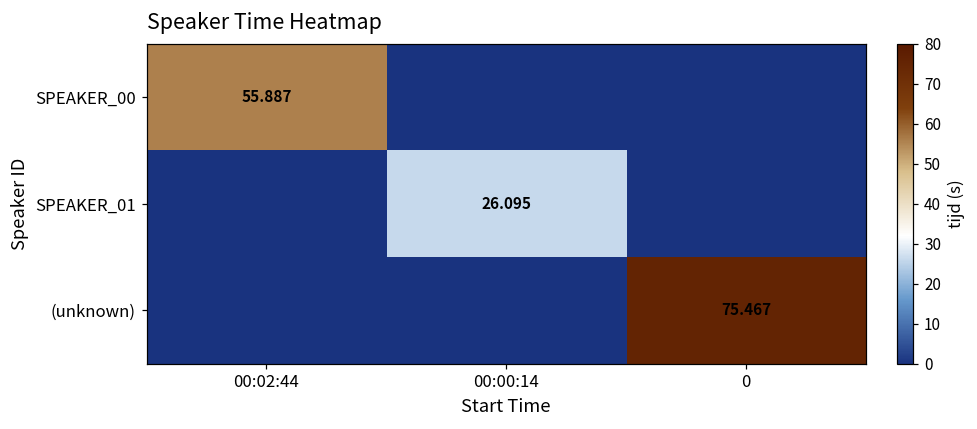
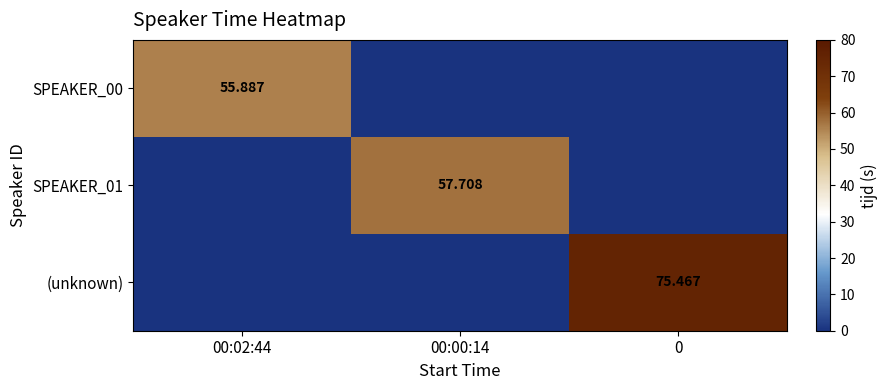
  {
    "SPEAKER_00": {
      "00:02:44": 55.887
    },
    "SPEAKER_01": {
-     "00:00:14": 26.095
+     "00:00:14": 57.708
    },
    "(unknown)": {
      "0": 75.467
    }
  }
